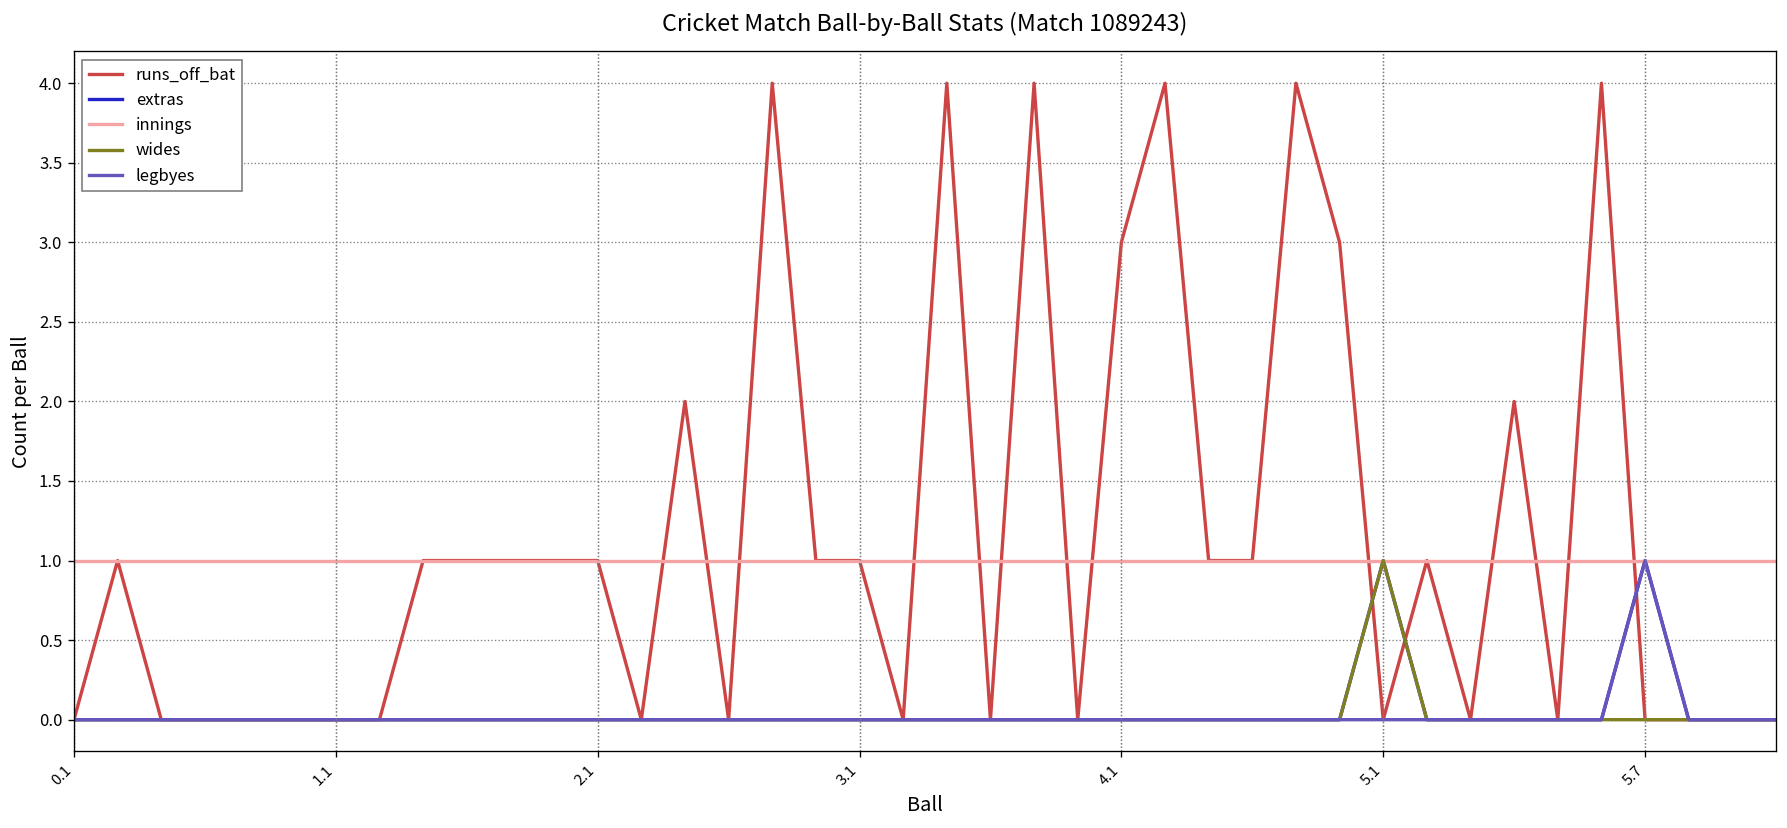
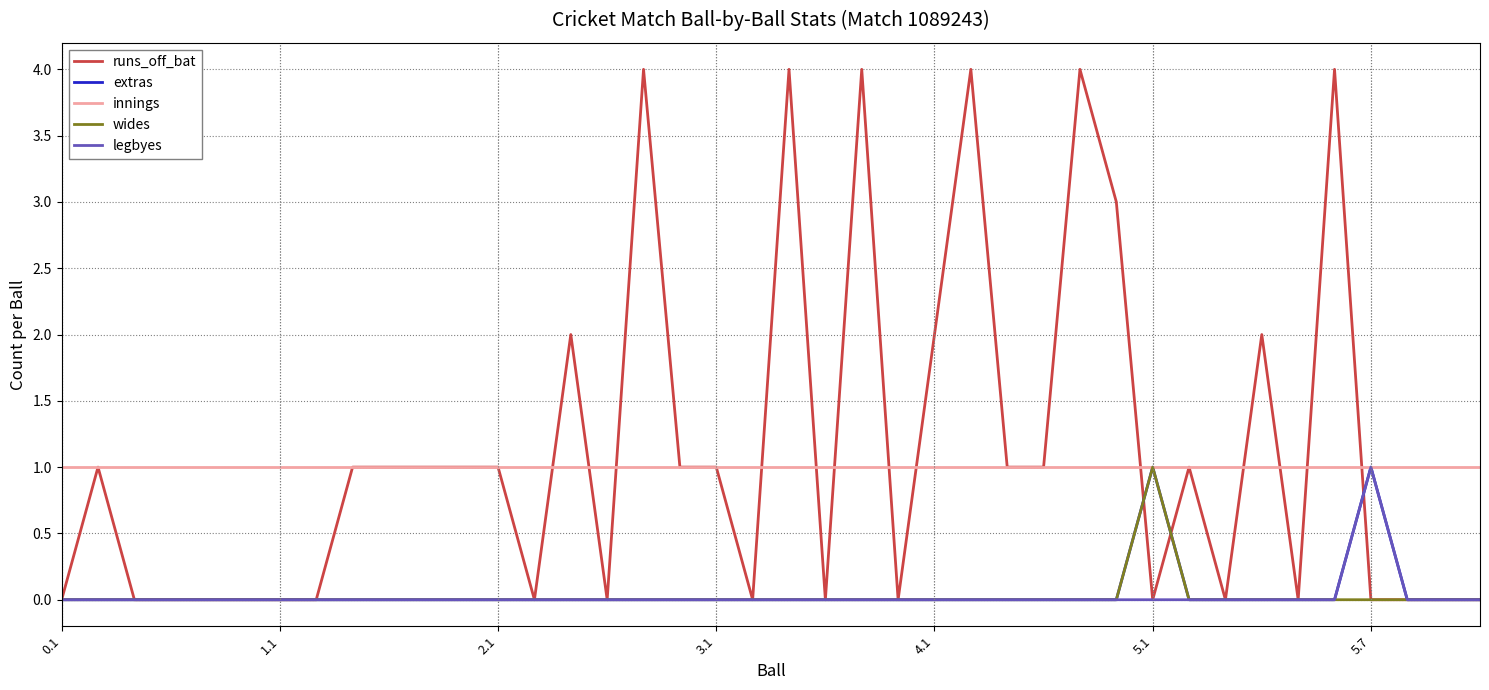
  {
    "runs_off_bat": {
-     "4.1": 3
+     "4.1": 2
    },
    "innings": {
      "0.1": 1,
      "1.1": 1,
      "4.1": 1
    }
  }
